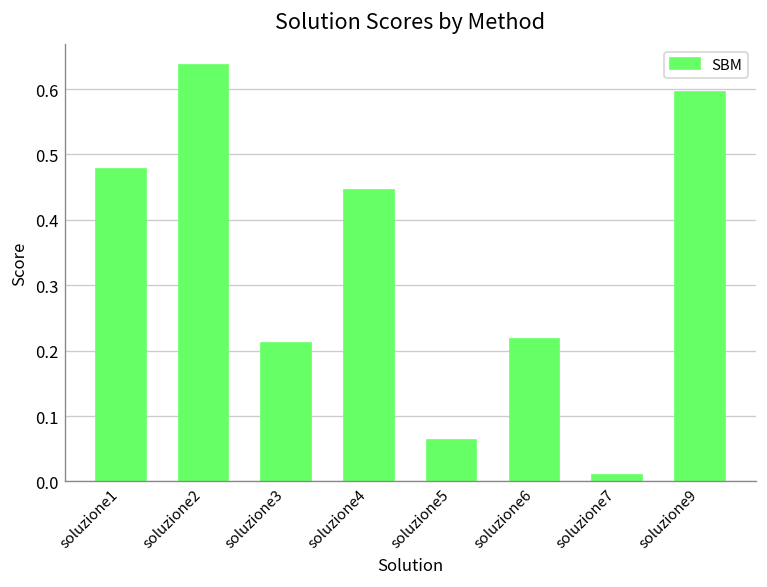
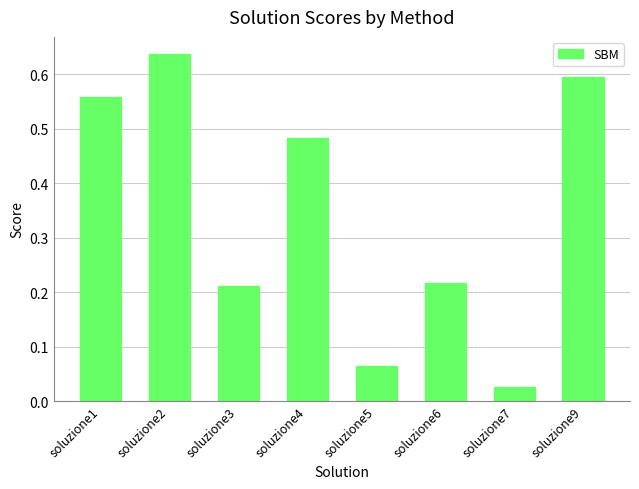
  {
-   "soluzione1": 0.48,
+   "soluzione1": 0.56,
    "soluzione2": 0.64,
    "soluzione3": 0.21,
-   "soluzione4": 0.45,
+   "soluzione4": 0.48,
    "soluzione5": 0.06,
    "soluzione6": 0.22,
-   "soluzione7": 0.01,
+   "soluzione7": 0.03,
    "soluzione9": 0.59
  }
